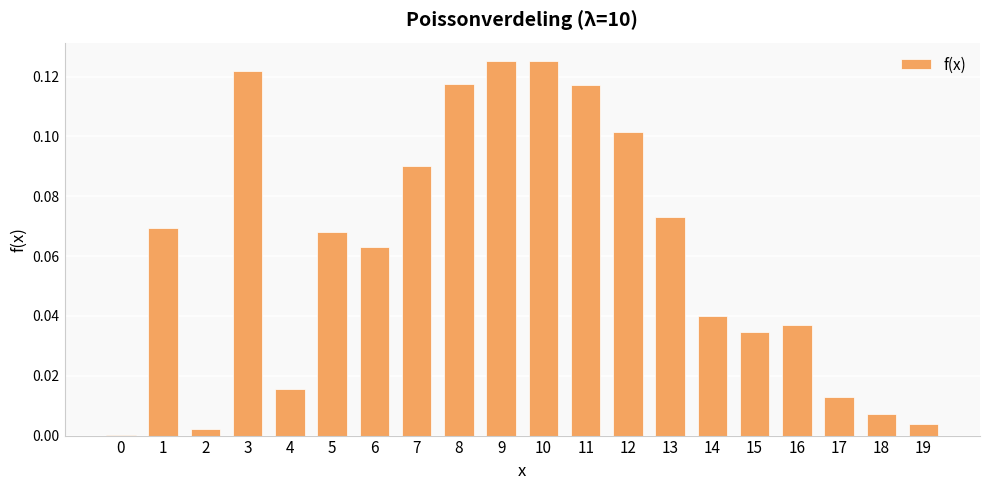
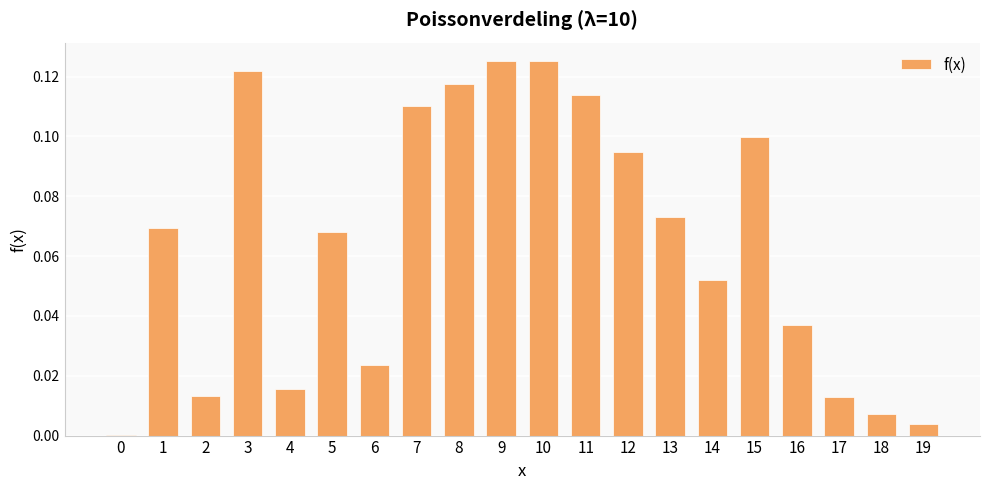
  {
    "1": 0.069,
-   "2": 0.002,
+   "2": 0.013,
    "3": 0.122,
    "4": 0.016,
    "5": 0.068,
-   "6": 0.063,
-   "7": 0.090,
+   "6": 0.024,
+   "7": 0.110,
    "8": 0.117,
    "9": 0.125,
    "10": 0.125,
-   "11": 0.117,
-   "12": 0.101,
+   "11": 0.114,
+   "12": 0.095,
    "13": 0.073,
-   "14": 0.040,
-   "15": 0.035,
+   "14": 0.052,
+   "15": 0.100,
    "16": 0.037,
    "17": 0.013,
    "18": 0.007,
    "19": 0.004
  }
